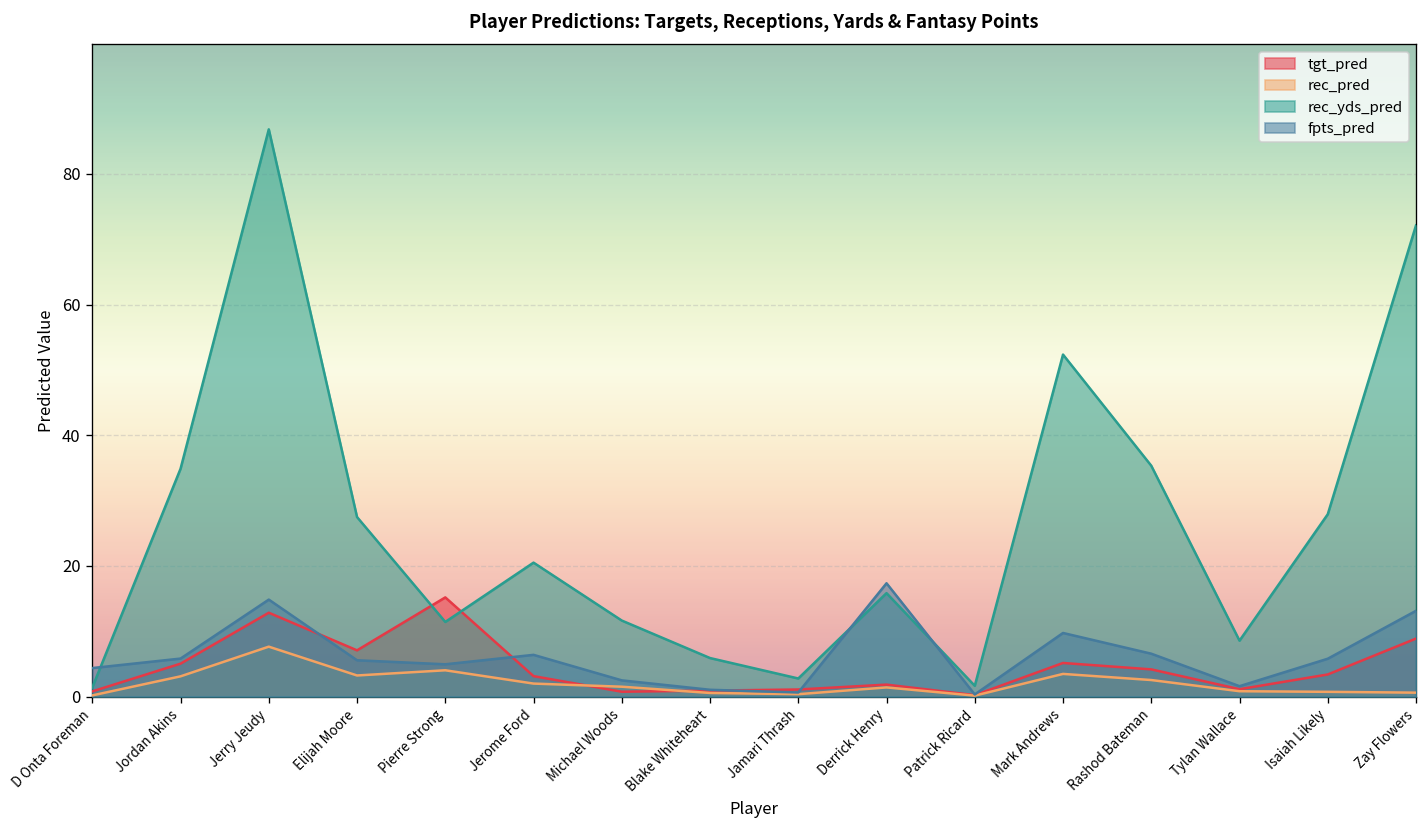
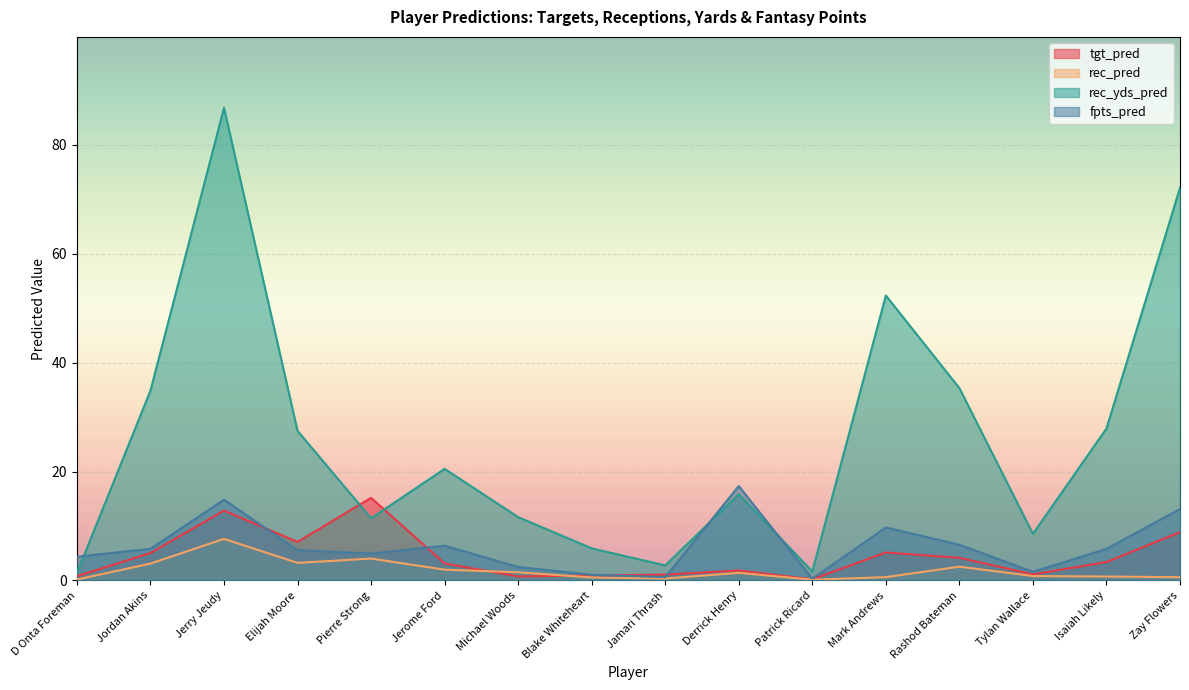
  {
    "tgt_pred": {
      "D Onta Foreman": 1,
      "Jordan Akins": 5,
      "Jerry Jeudy": 13,
      "Elijah Moore": 7,
      "Pierre Strong": 15,
      "Jerome Ford": 3,
      "Michael Woods": 1,
      "Mark Andrews": 5,
      "Rashod Bateman": 4,
      "Isaiah Likely": 3,
      "Zay Flowers": 9
    },
    "rec_pred": {
      "D Onta Foreman": 0,
      "Jordan Akins": 3,
      "Jerry Jeudy": 8,
      "Elijah Moore": 3,
      "Pierre Strong": 4,
      "Jerome Ford": 2,
      "Michael Woods": 2,
-     "Mark Andrews": 3,
+     "Mark Andrews": 1,
      "Rashod Bateman": 3,
      "Isaiah Likely": 1,
      "Zay Flowers": 1
    }
  }
